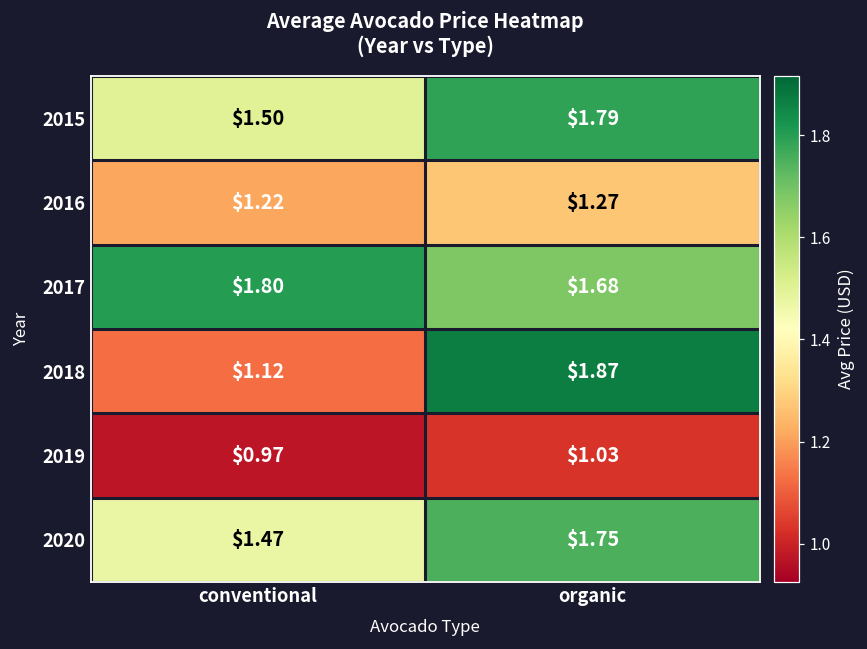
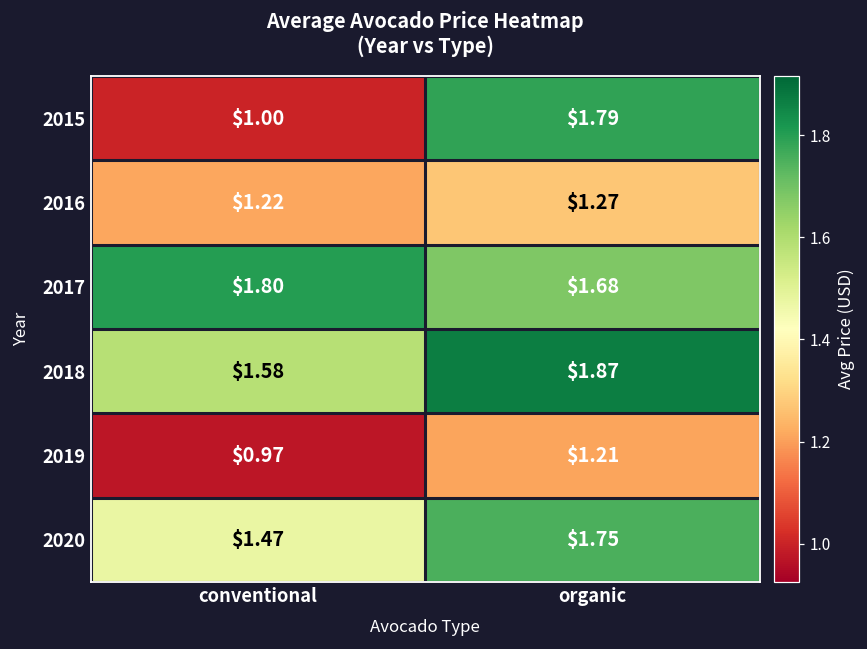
  {
    "2015": {
-     "conventional": "$1.50",
+     "conventional": "$1.00",
      "organic": "$1.79"
    },
    "2016": {
      "conventional": "$1.22",
      "organic": "$1.27"
    },
    "2017": {
      "conventional": "$1.80",
      "organic": "$1.68"
    },
    "2018": {
-     "conventional": "$1.12",
+     "conventional": "$1.58",
      "organic": "$1.87"
    },
    "2019": {
      "conventional": "$0.97",
-     "organic": "$1.03"
+     "organic": "$1.21"
    },
    "2020": {
      "conventional": "$1.47",
      "organic": "$1.75"
    }
  }
